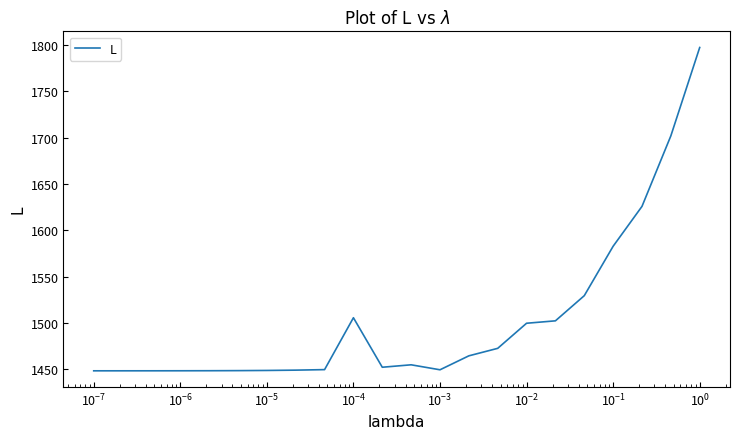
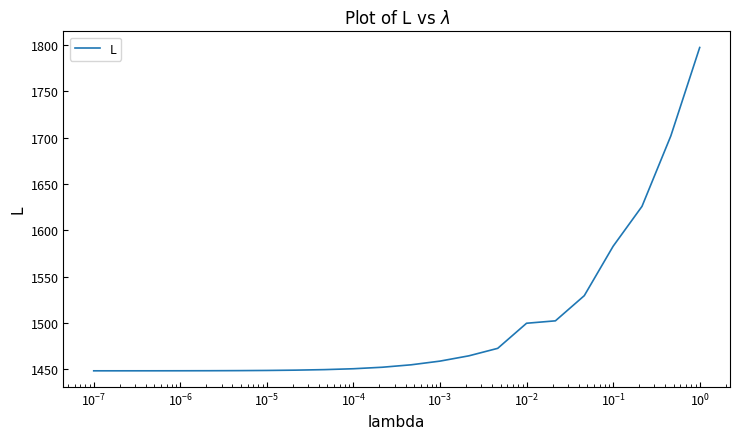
  {
    "10^-7": 1450,
    "10^-6": 1450,
    "10^-5": 1450,
-   "10^-4": 1510,
-   "10^-3": 1450,
+   "10^-4": 1450,
+   "10^-3": 1460,
    "10^-2": 1500,
    "10^-1": 1580,
    "10^0": 1800
  }
